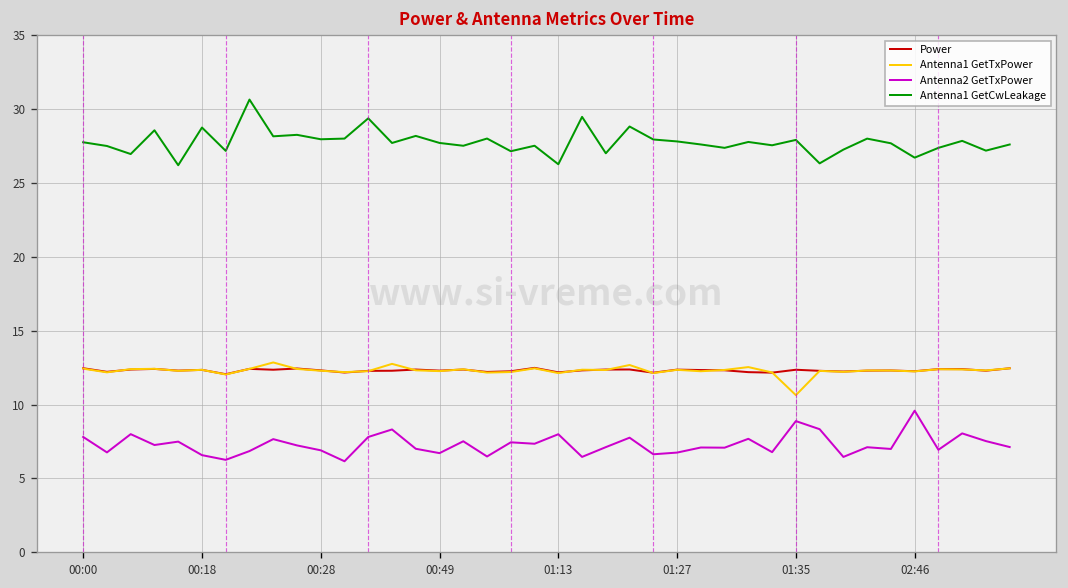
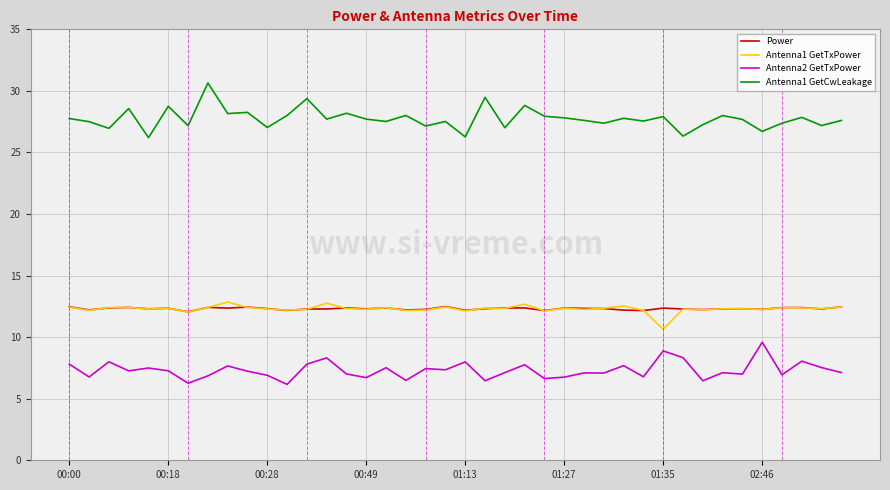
  {
    "Power": {
      "01:35": 12.4
    },
    "Antenna1 GetTxPower": {
      "01:35": 10.6
    },
    "Antenna2 GetTxPower": {
      "00:00": 7.8,
-     "00:18": 6.6,
+     "00:18": 7.3,
      "00:28": 6.9,
      "00:49": 6.7,
      "01:13": 8.0,
      "01:27": 6.8,
      "01:35": 8.9,
      "02:46": 9.6
    },
    "Antenna1 GetCwLeakage": {
      "00:00": 27.8,
      "00:18": 28.8,
-     "00:28": 28.0,
+     "00:28": 27.0,
      "00:49": 27.7,
      "01:13": 26.3,
      "01:27": 27.8,
      "01:35": 27.9,
      "02:46": 26.7
    }
  }
